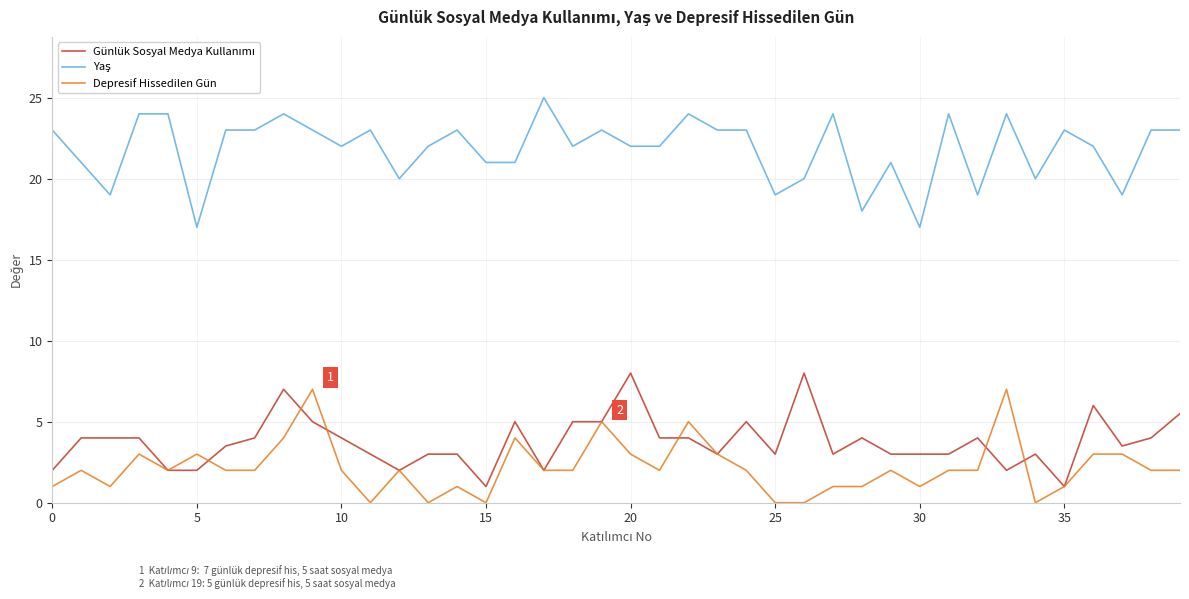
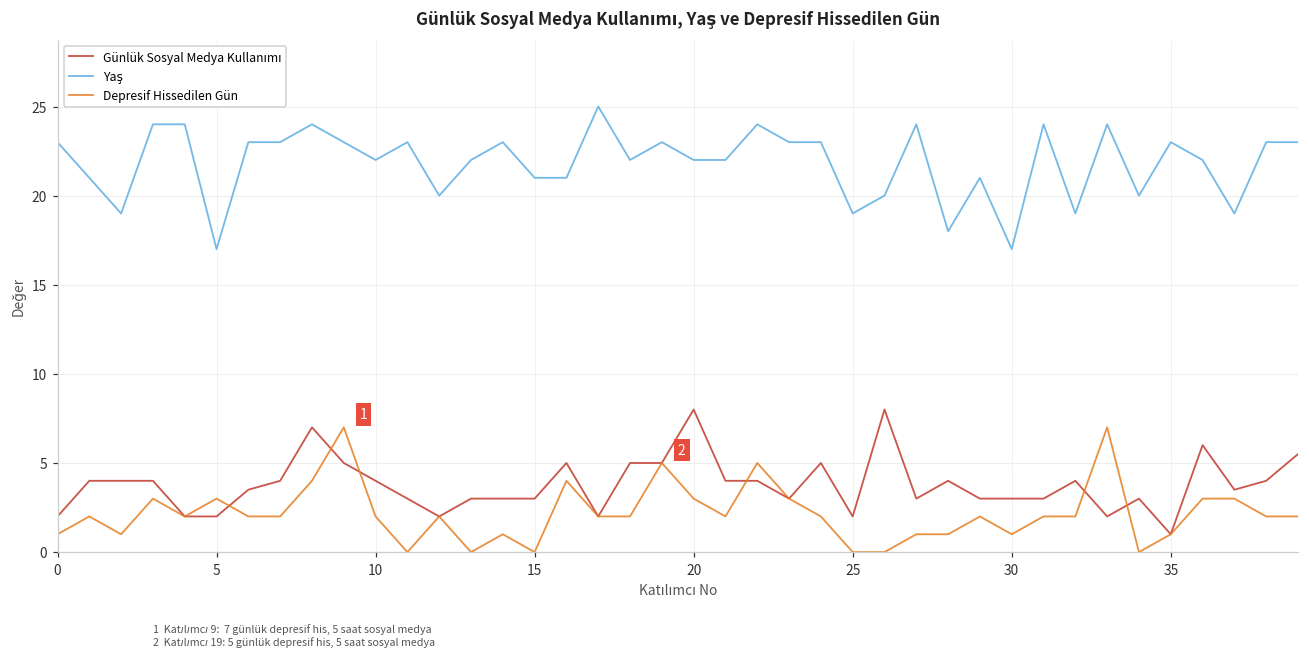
  {
    "Günlük Sosyal Medya Kullanımı": {
      "0": 2,
      "5": 2,
      "10": 4,
-     "15": 1,
+     "15": 3,
      "20": 8,
-     "25": 3,
+     "25": 2,
      "30": 3
    },
    "Yaş": {
      "0": 23,
      "5": 17,
      "10": 22,
      "15": 21,
      "20": 22,
      "25": 19,
      "30": 17,
      "35": 23
    },
    "Depresif Hissedilen Gün": {
      "0": 1,
      "5": 3,
      "10": 2,
      "15": 0,
      "20": 3,
      "25": 0,
      "30": 1
    }
  }
